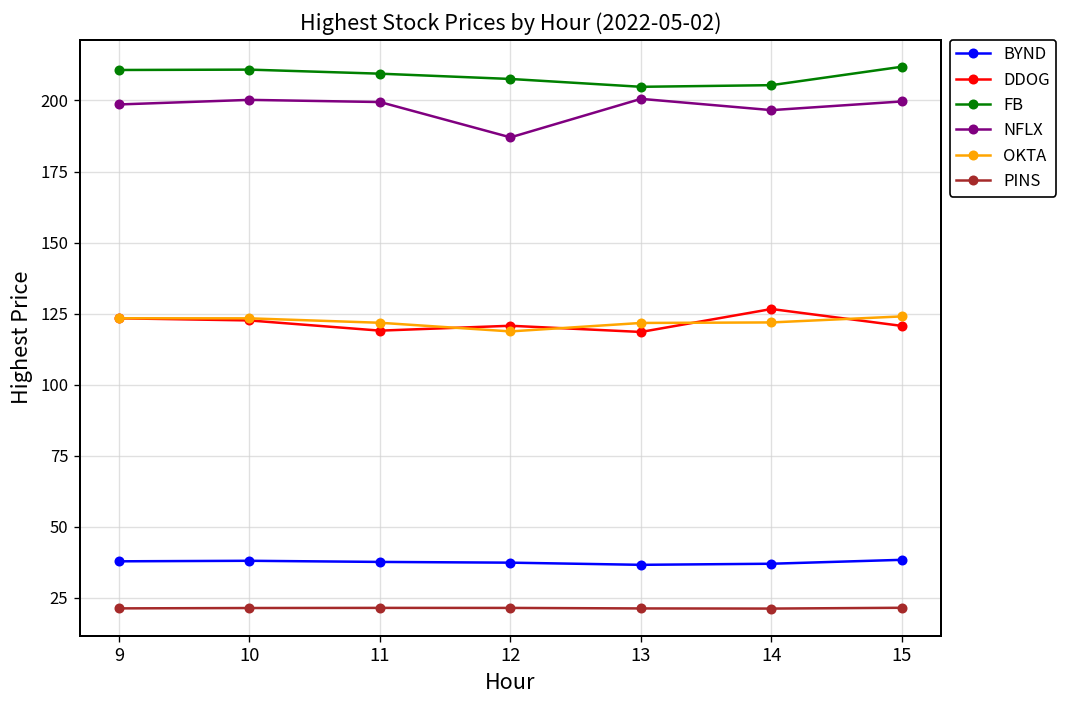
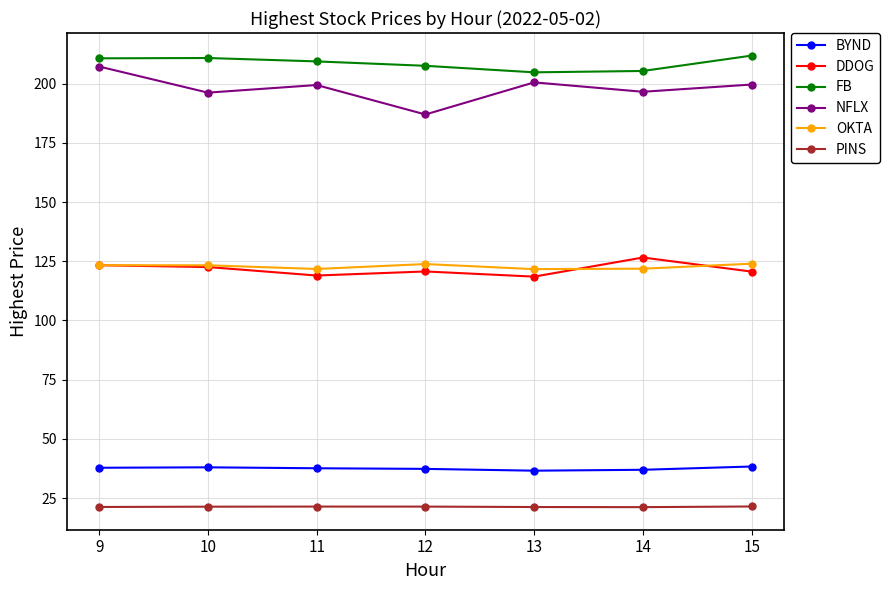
  {
    "BYND": {
      "9": 38,
      "10": 38,
      "11": 38,
      "12": 37,
      "13": 37,
      "14": 37,
      "15": 38
    },
    "DDOG": {
      "11": 119,
      "12": 121,
      "13": 119,
      "14": 127,
      "15": 121
    },
    "FB": {
      "9": 211,
      "10": 211,
      "11": 209,
      "12": 208,
      "13": 205,
      "14": 205,
      "15": 212
    },
    "NFLX": {
-     "9": 199,
-     "10": 200,
+     "9": 207,
+     "10": 196,
      "11": 199,
      "12": 187,
      "13": 201,
      "14": 197,
      "15": 200
    },
    "OKTA": {
      "11": 122,
-     "12": 119,
+     "12": 124,
      "13": 122,
      "14": 122,
      "15": 124
    },
    "PINS": {
      "9": 21,
      "10": 21,
      "11": 21,
      "12": 21,
      "13": 21,
      "14": 21,
      "15": 21
    }
  }
